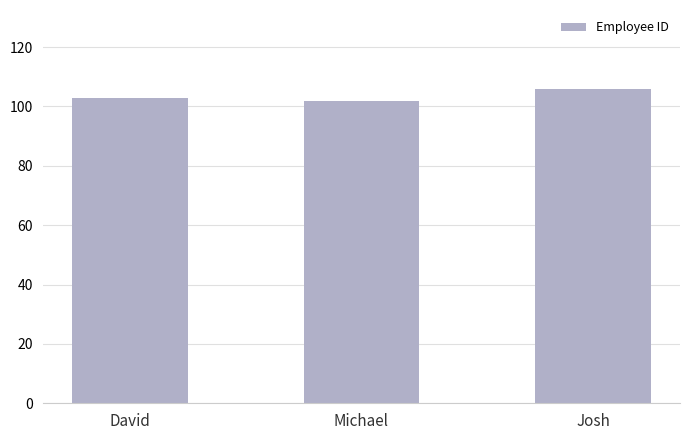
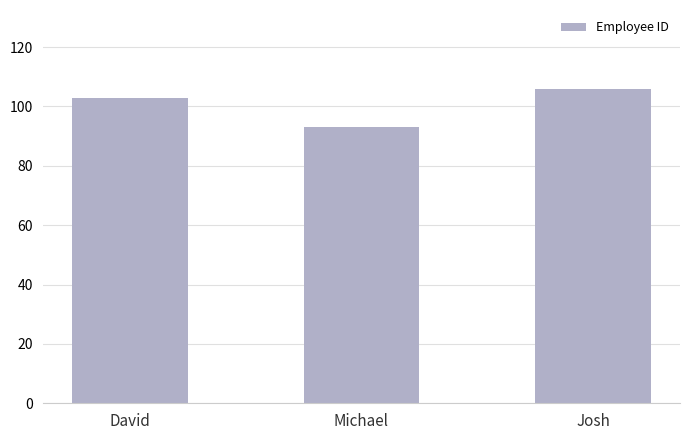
  {
    "David": 103,
-   "Michael": 102,
+   "Michael": 93,
    "Josh": 106
  }
